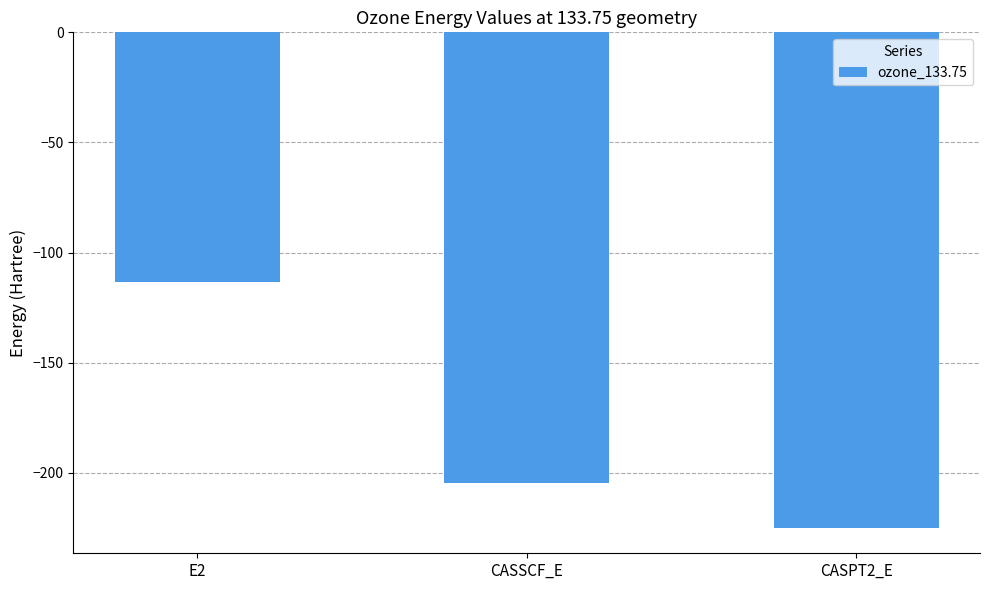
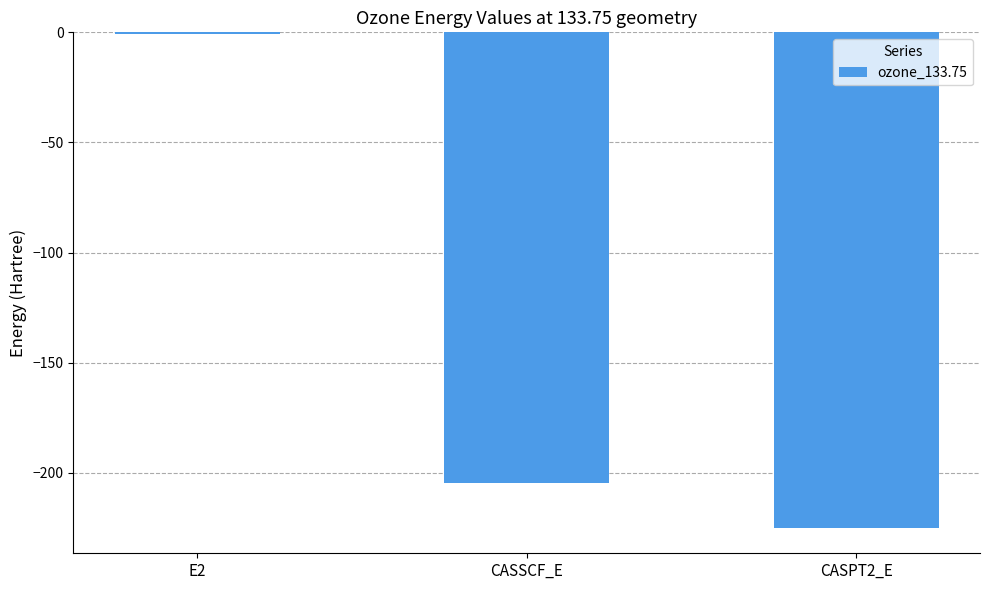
  {
-   "E2": -113,
+   "E2": -1,
    "CASSCF_E": -205,
    "CASPT2_E": -225
  }
